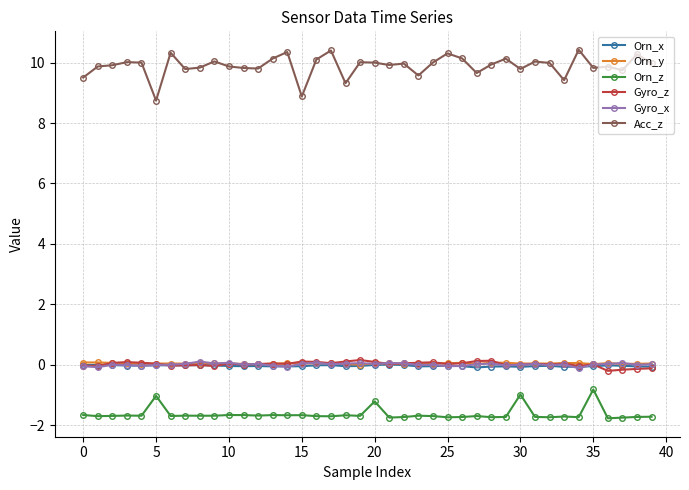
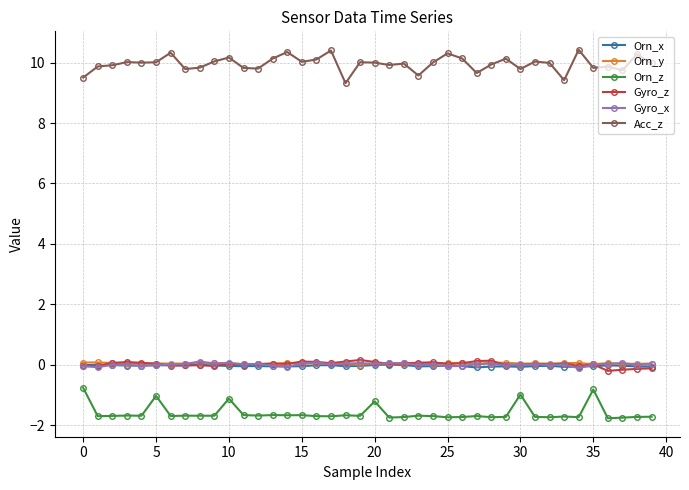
  {
    "Orn_y": {
      "0": 0.1
    },
    "Orn_z": {
-     "0": -1.7,
+     "0": -0.8,
      "5": -1.0,
-     "10": -1.7,
+     "10": -1.1,
      "15": -1.7,
      "20": -1.2,
      "25": -1.7,
      "30": -1.0,
      "35": -0.8
    },
    "Acc_z": {
      "0": 9.5,
-     "5": 8.7,
-     "10": 9.9,
-     "15": 8.9,
+     "5": 10.0,
+     "10": 10.2,
+     "15": 10.0,
      "20": 10.0,
      "25": 10.3,
      "30": 9.8,
      "35": 9.8
    }
  }
